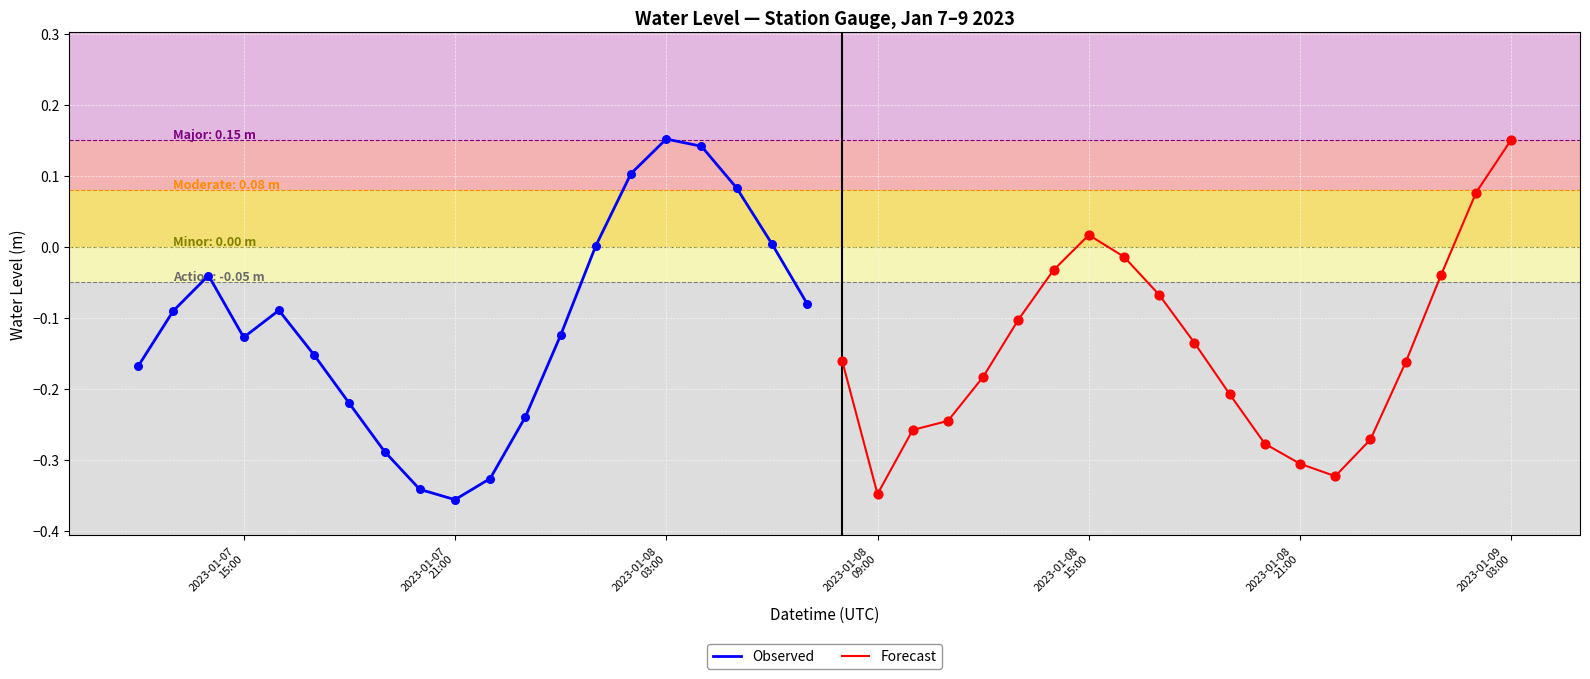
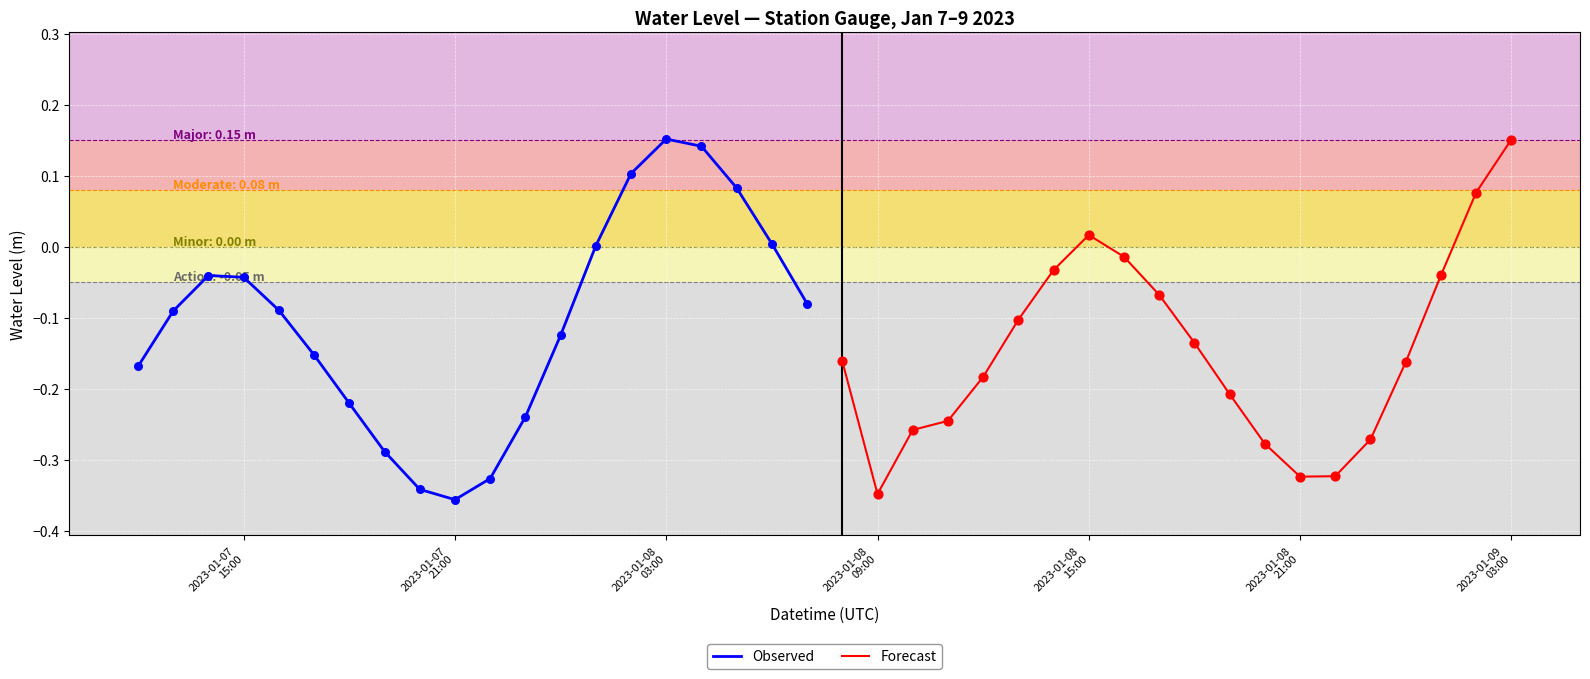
  {
    "Observed": {
-     "2023-01-07 15:00": -0.13,
+     "2023-01-07 15:00": -0.04,
      "2023-01-07 21:00": -0.36,
      "2023-01-08 03:00": 0.15
    },
    "Forecast": {
      "2023-01-08 09:00": -0.35,
      "2023-01-08 15:00": 0.02,
-     "2023-01-08 21:00": -0.31,
+     "2023-01-08 21:00": -0.32,
      "2023-01-09 03:00": 0.15
    }
  }
